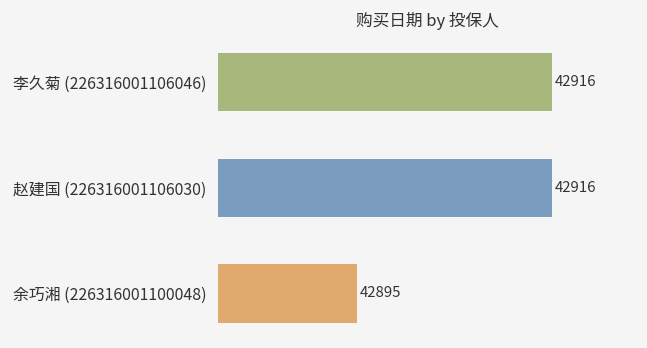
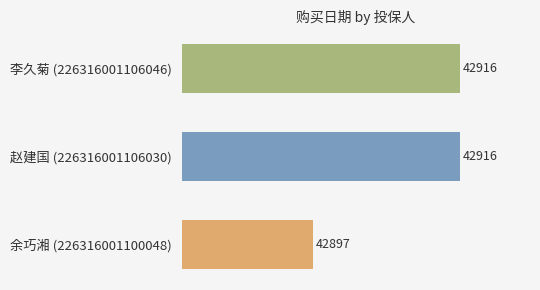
  {
    "李久菊 (226316001106046)": 42916,
    "赵建国 (226316001106030)": 42916,
-   "余巧湘 (226316001100048)": 42895
+   "余巧湘 (226316001100048)": 42897
  }
